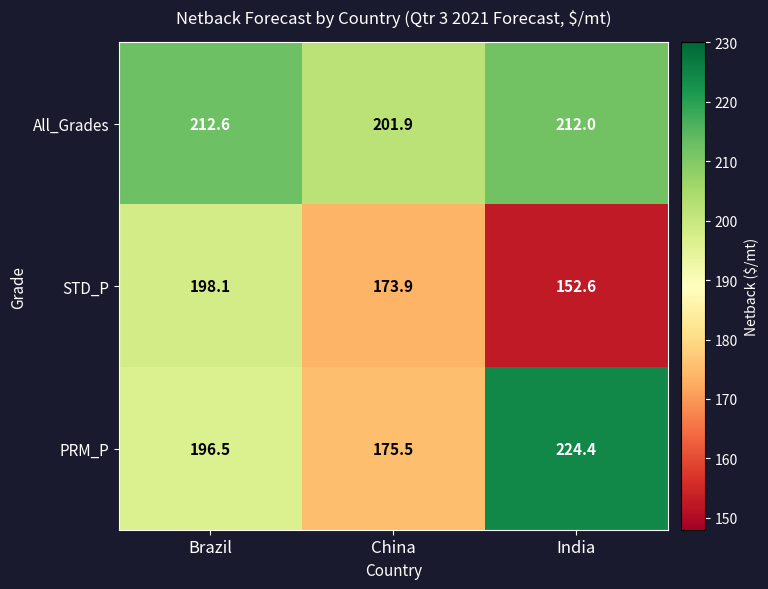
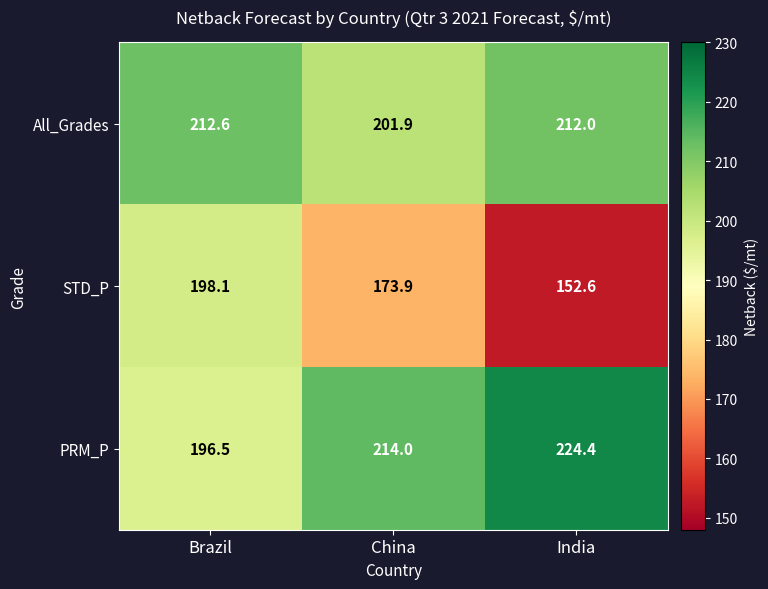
  {
    "All_Grades": {
      "Brazil": 212.6,
      "China": 201.9,
      "India": 212.0
    },
    "STD_P": {
      "Brazil": 198.1,
      "China": 173.9,
      "India": 152.6
    },
    "PRM_P": {
      "Brazil": 196.5,
-     "China": 175.5,
+     "China": 214.0,
      "India": 224.4
    }
  }
